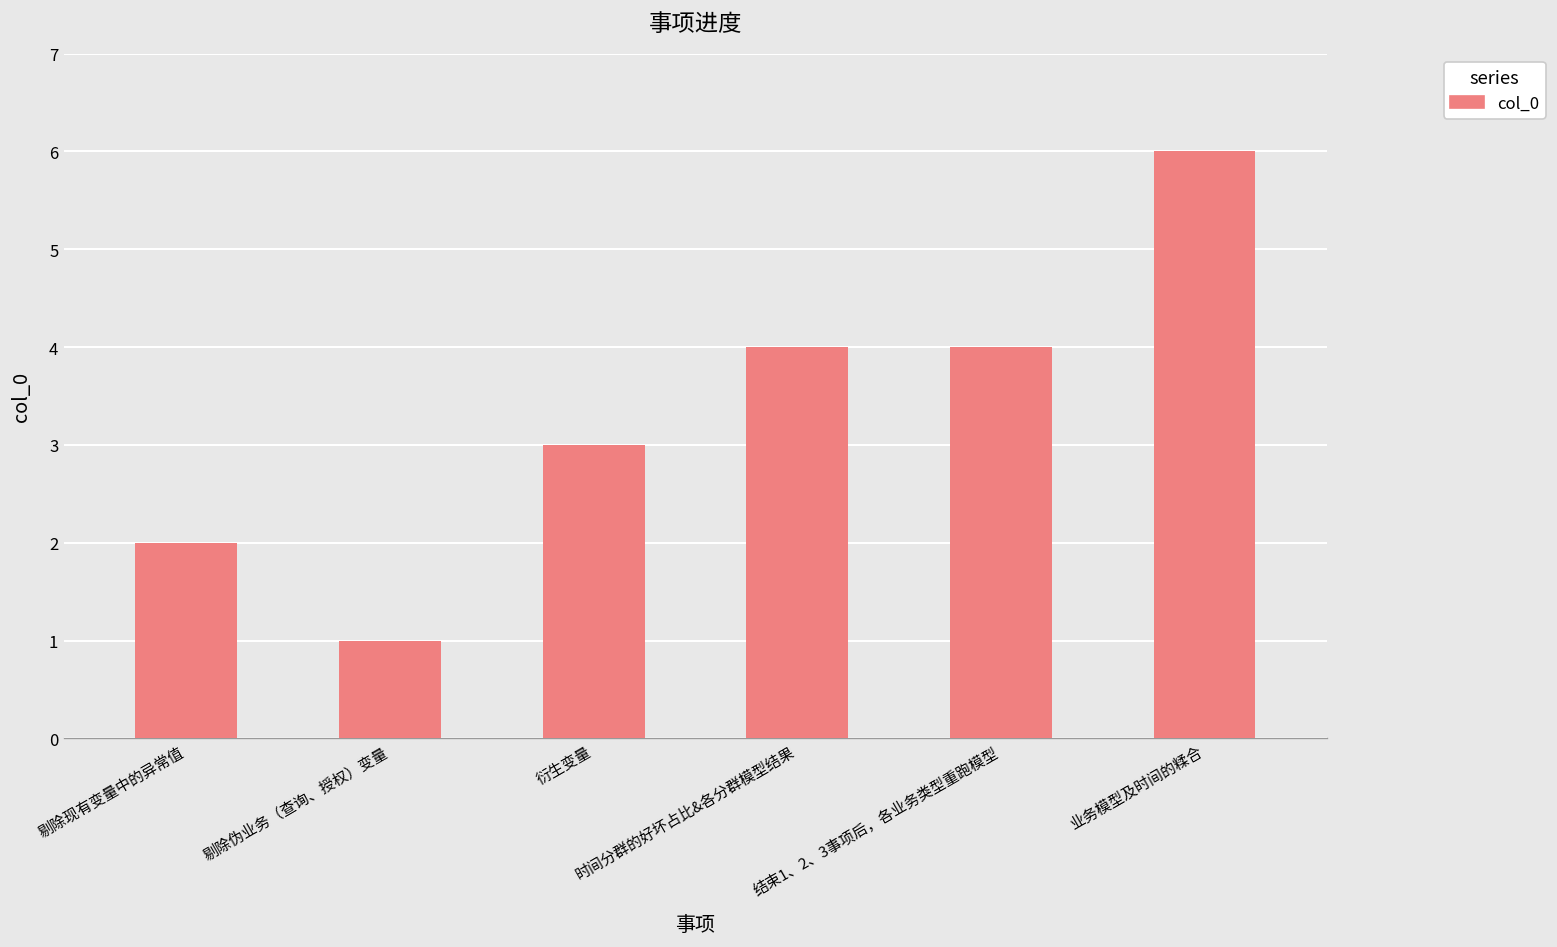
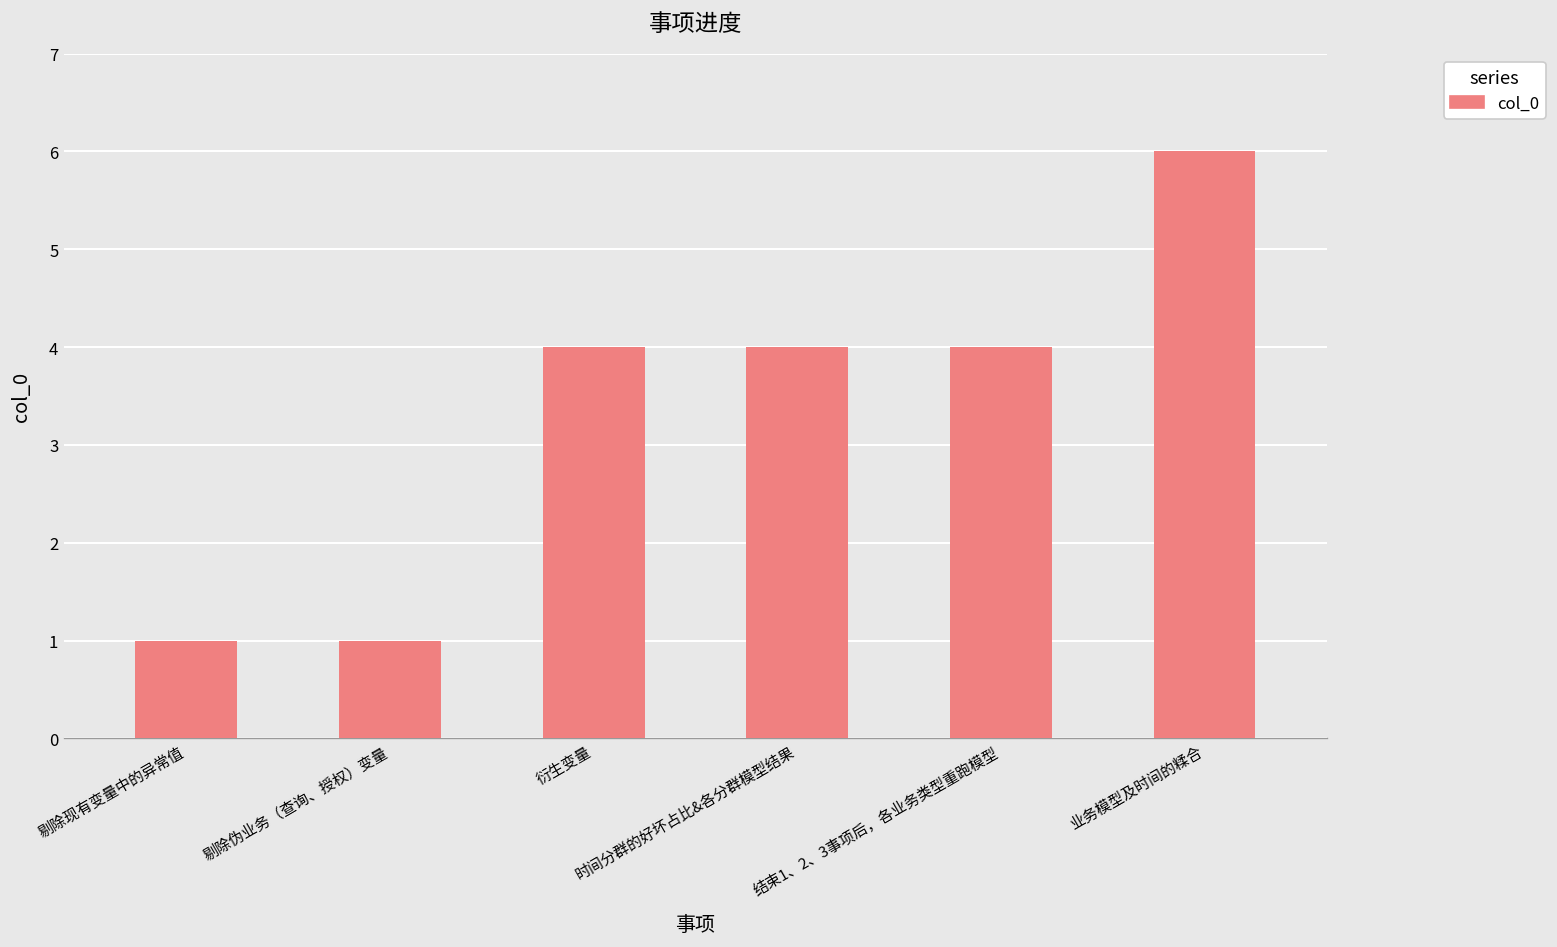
  {
-   "剔除现有变量中的异常值": 2,
+   "剔除现有变量中的异常值": 1,
    "剔除伪业务（查询、授权）变量": 1,
-   "衍生变量": 3,
+   "衍生变量": 4,
    "时间分群的好坏占比&各分群模型结果": 4,
    "结束1、2、3事项后，各业务类型重跑模型": 4,
    "业务模型及时间的糅合": 6
  }
